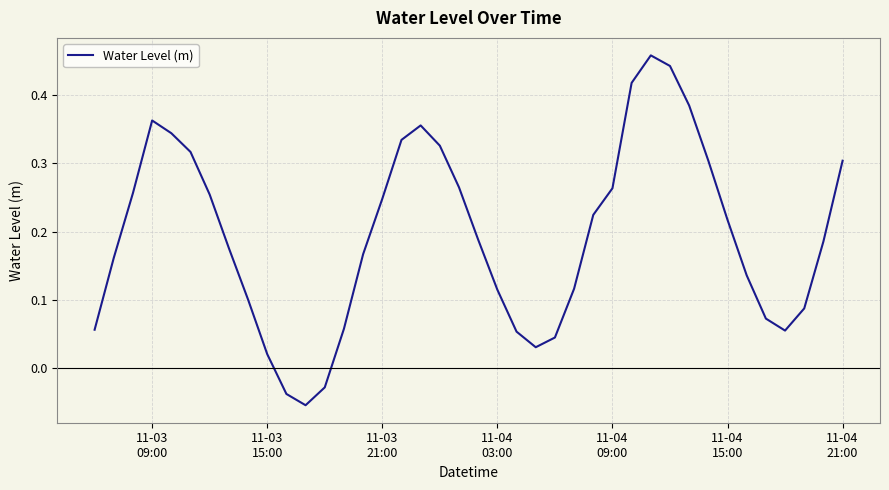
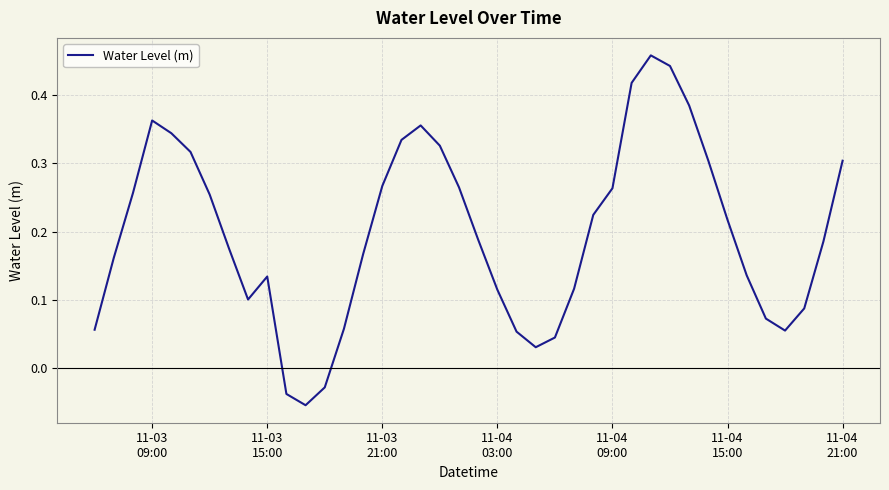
  {
    "11-03 09:00": 0.36,
-   "11-03 15:00": 0.02,
-   "11-03 21:00": 0.25,
+   "11-03 15:00": 0.13,
+   "11-03 21:00": 0.27,
    "11-04 03:00": 0.11,
    "11-04 09:00": 0.26,
    "11-04 15:00": 0.22,
    "11-04 21:00": 0.30
  }
